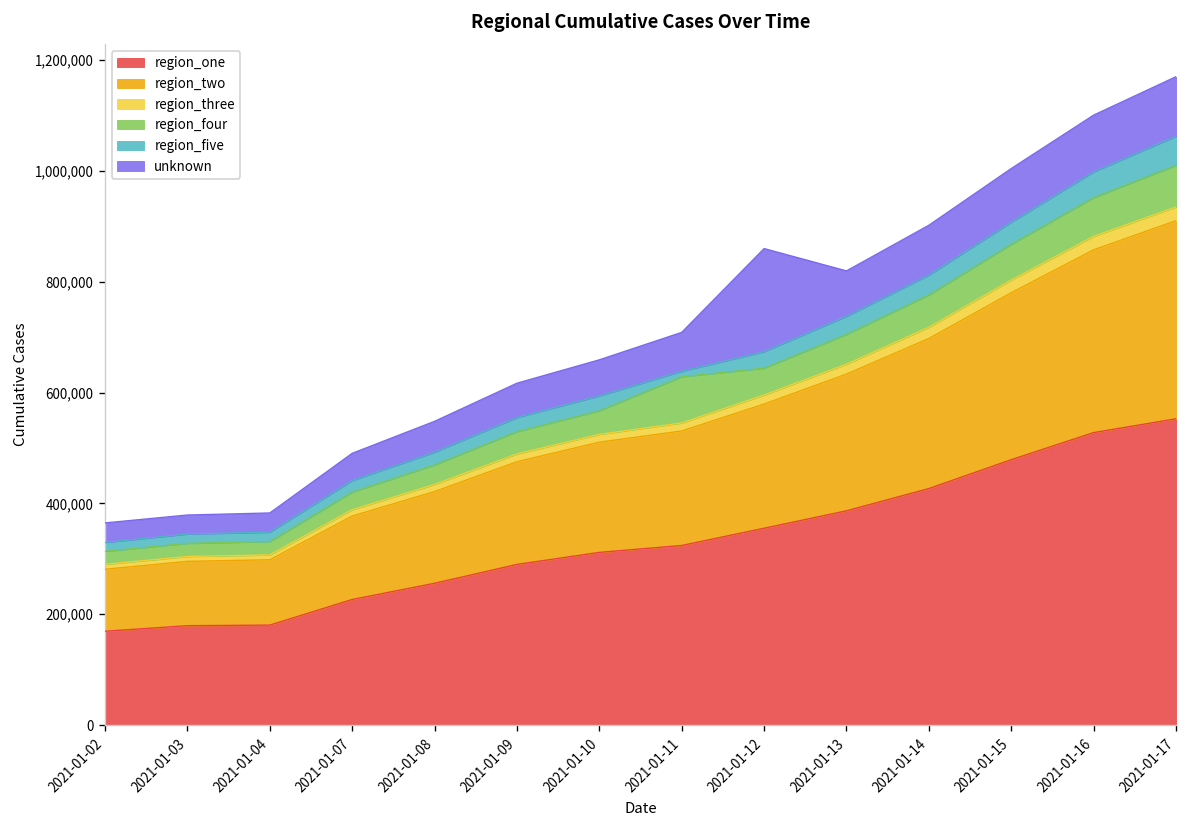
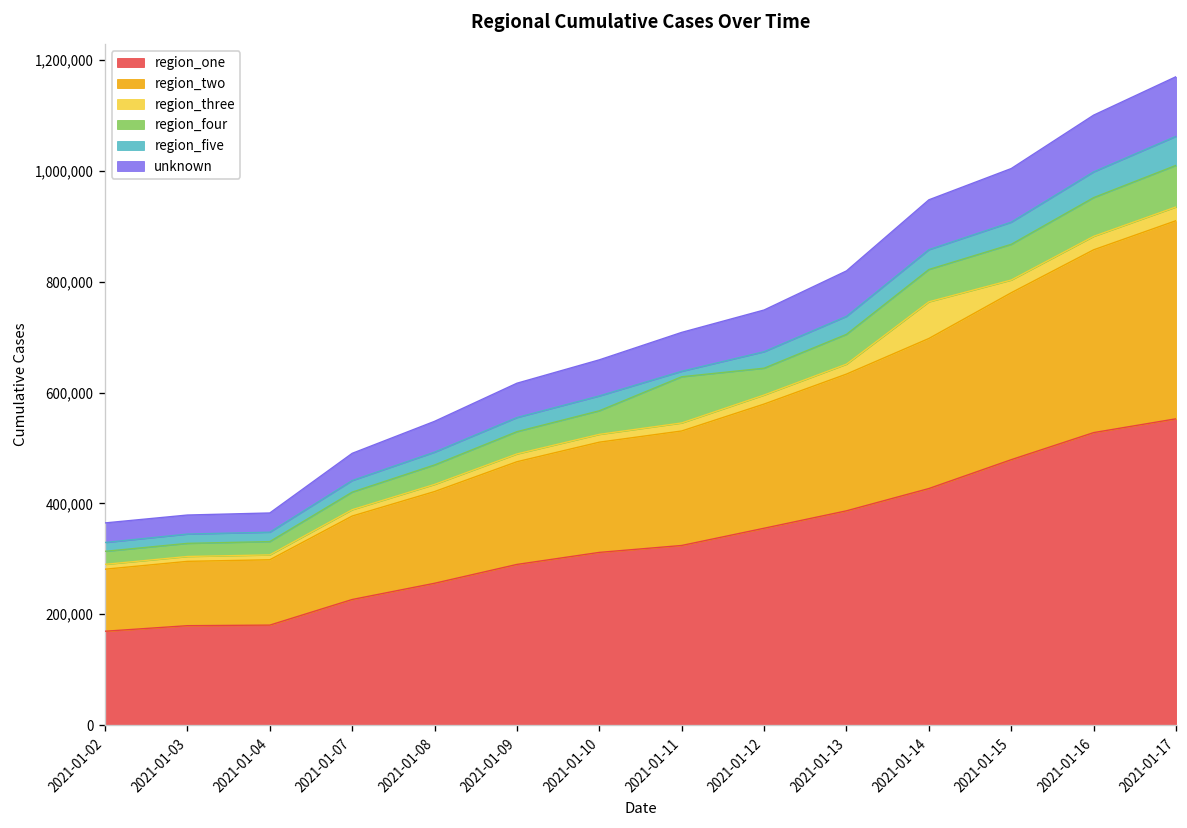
  {
    "region_one": {
      "2021-01-02": "170,000",
      "2021-01-03": "180,000",
      "2021-01-04": "180,000",
      "2021-01-07": "230,000",
      "2021-01-08": "260,000",
      "2021-01-09": "290,000",
      "2021-01-10": "310,000",
      "2021-01-11": "320,000",
      "2021-01-12": "360,000",
      "2021-01-13": "390,000",
      "2021-01-14": "430,000",
      "2021-01-15": "480,000",
      "2021-01-16": "530,000",
      "2021-01-17": "550,000"
    },
    "region_two": {
      "2021-01-02": "110,000",
      "2021-01-03": "120,000",
      "2021-01-04": "120,000",
      "2021-01-07": "150,000",
      "2021-01-08": "170,000",
      "2021-01-09": "190,000",
      "2021-01-10": "200,000",
      "2021-01-11": "210,000",
      "2021-01-12": "220,000",
      "2021-01-13": "250,000",
      "2021-01-14": "270,000",
      "2021-01-15": "300,000",
      "2021-01-16": "330,000",
      "2021-01-17": "360,000"
    },
    "region_three": {
      "2021-01-02": "10,000",
      "2021-01-03": "10,000",
      "2021-01-04": "10,000",
      "2021-01-07": "10,000",
      "2021-01-08": "10,000",
      "2021-01-09": "10,000",
      "2021-01-10": "10,000",
      "2021-01-11": "10,000",
      "2021-01-12": "20,000",
      "2021-01-13": "20,000",
-     "2021-01-14": "20,000",
+     "2021-01-14": "70,000",
      "2021-01-15": "20,000",
      "2021-01-16": "20,000",
      "2021-01-17": "20,000"
    },
    "region_four": {
      "2021-01-02": "20,000",
      "2021-01-03": "20,000",
      "2021-01-04": "20,000",
      "2021-01-07": "30,000",
      "2021-01-08": "40,000",
      "2021-01-09": "40,000",
      "2021-01-10": "40,000",
      "2021-01-11": "80,000",
      "2021-01-12": "50,000",
      "2021-01-13": "50,000",
      "2021-01-14": "60,000",
      "2021-01-15": "60,000",
      "2021-01-16": "70,000",
      "2021-01-17": "80,000"
    },
    "region_five": {
      "2021-01-02": "20,000",
      "2021-01-03": "20,000",
      "2021-01-04": "20,000",
      "2021-01-07": "20,000",
      "2021-01-08": "20,000",
      "2021-01-09": "30,000",
      "2021-01-10": "30,000",
      "2021-01-11": "10,000",
      "2021-01-12": "30,000",
      "2021-01-13": "30,000",
      "2021-01-14": "40,000",
      "2021-01-15": "40,000",
      "2021-01-16": "50,000",
      "2021-01-17": "50,000"
    },
    "unknown": {
      "2021-01-02": "40,000",
      "2021-01-03": "30,000",
      "2021-01-04": "30,000",
      "2021-01-07": "50,000",
      "2021-01-08": "60,000",
      "2021-01-09": "60,000",
      "2021-01-10": "70,000",
      "2021-01-11": "70,000",
-     "2021-01-12": "190,000",
+     "2021-01-12": "80,000",
      "2021-01-13": "80,000",
      "2021-01-14": "90,000",
      "2021-01-15": "100,000",
      "2021-01-16": "100,000",
      "2021-01-17": "110,000"
    }
  }
